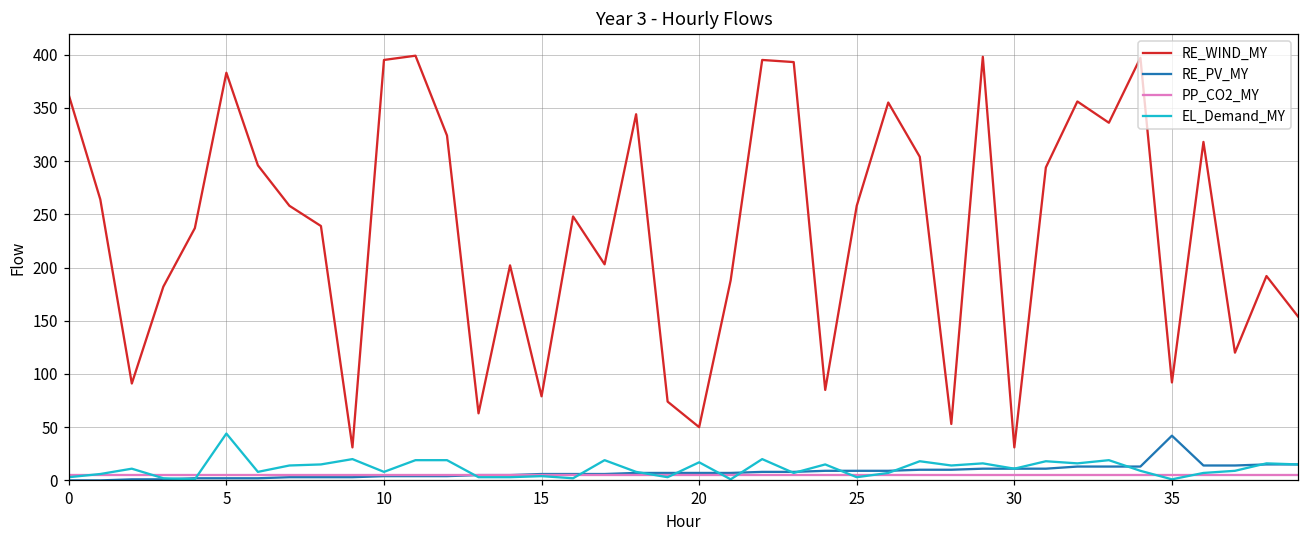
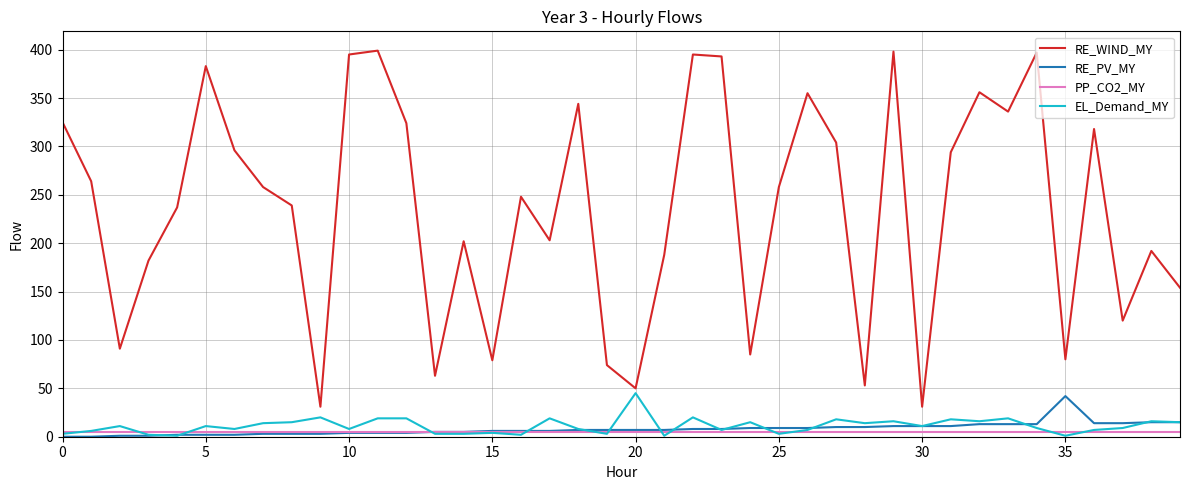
  {
    "RE_WIND_MY": {
-     "0": 360,
+     "0": 330,
      "5": 380,
      "10": 400,
      "15": 80,
      "20": 50,
      "25": 260,
      "30": 30,
-     "35": 90
+     "35": 80
    },
    "RE_PV_MY": {
      "0": 0,
      "5": 0,
      "25": 10,
      "35": 40
    },
    "PP_CO2_MY": {
      "5": 10,
      "30": 10,
      "35": 10
    },
    "EL_Demand_MY": {
-     "5": 40,
+     "5": 10,
      "10": 10,
-     "20": 20,
+     "20": 50,
      "35": 0
    }
  }
